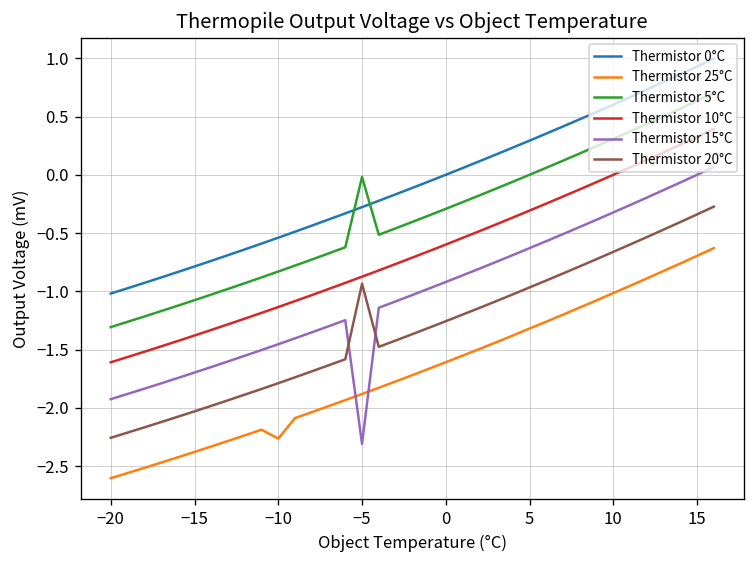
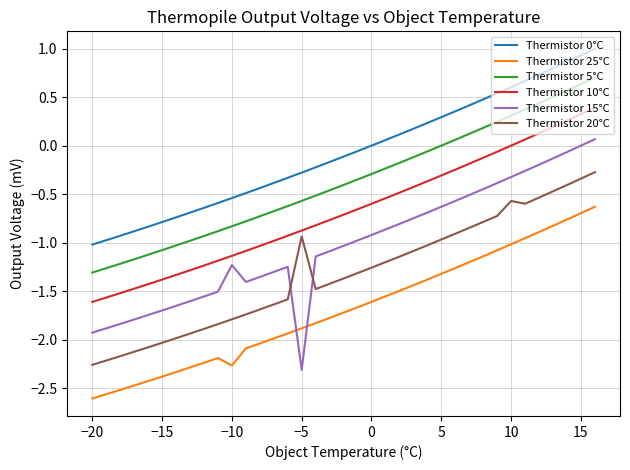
  {
    "Thermistor 0°C": {
      "−20": -1.0,
      "−15": -0.8,
      "−10": -0.5,
      "−5": -0.3,
      "0": 0.0,
      "5": 0.3
    },
    "Thermistor 25°C": {
      "−20": -2.6,
      "−15": -2.4,
      "−10": -2.3,
      "−5": -1.9,
      "0": -1.6,
      "5": -1.3,
      "10": -1.0,
      "15": -0.7
    },
    "Thermistor 5°C": {
      "−20": -1.3,
      "−15": -1.1,
      "−10": -0.8,
-     "−5": 0.0,
+     "−5": -0.6,
      "0": -0.3,
      "5": 0.0
    },
    "Thermistor 10°C": {
      "−20": -1.6,
      "−15": -1.4,
      "−10": -1.1,
      "−5": -0.9,
      "0": -0.6,
      "5": -0.3,
      "10": 0.0
    },
    "Thermistor 15°C": {
      "−20": -1.9,
      "−15": -1.7,
-     "−10": -1.5,
+     "−10": -1.2,
      "−5": -2.3,
      "0": -0.9,
      "5": -0.6,
      "10": -0.3,
      "15": 0.0
    },
    "Thermistor 20°C": {
      "−20": -2.3,
      "−15": -2.0,
      "−10": -1.8,
      "−5": -0.9,
      "0": -1.3,
      "5": -1.0,
-     "10": -0.7,
+     "10": -0.6,
      "15": -0.3
    }
  }
